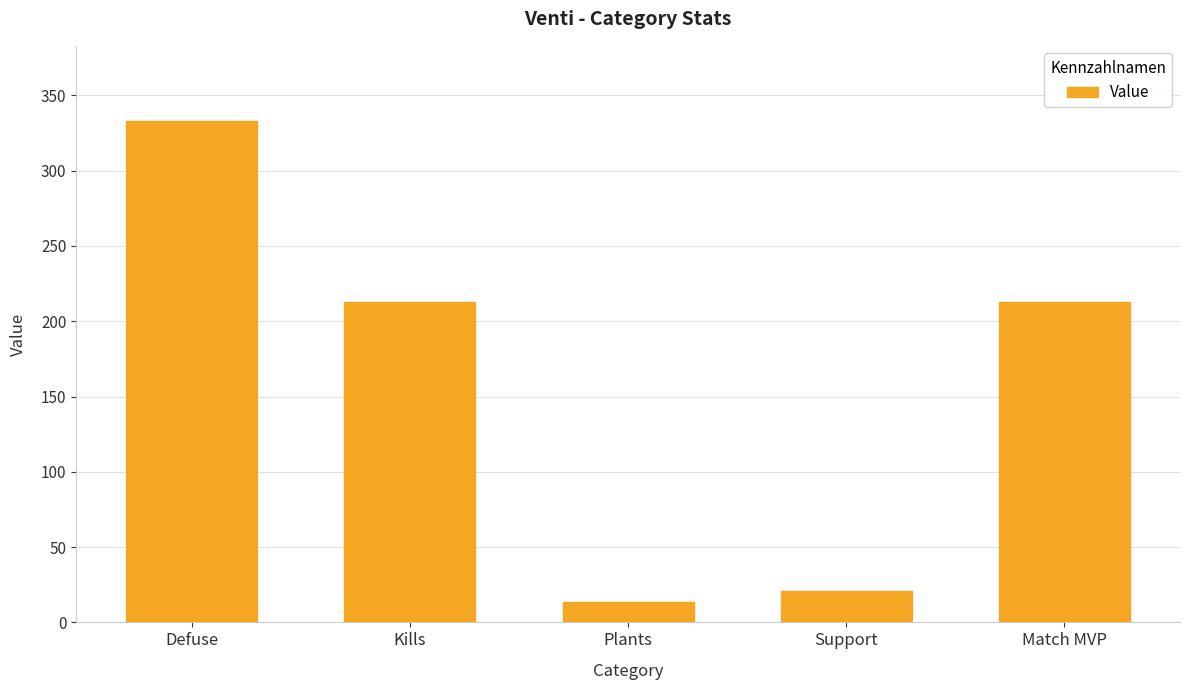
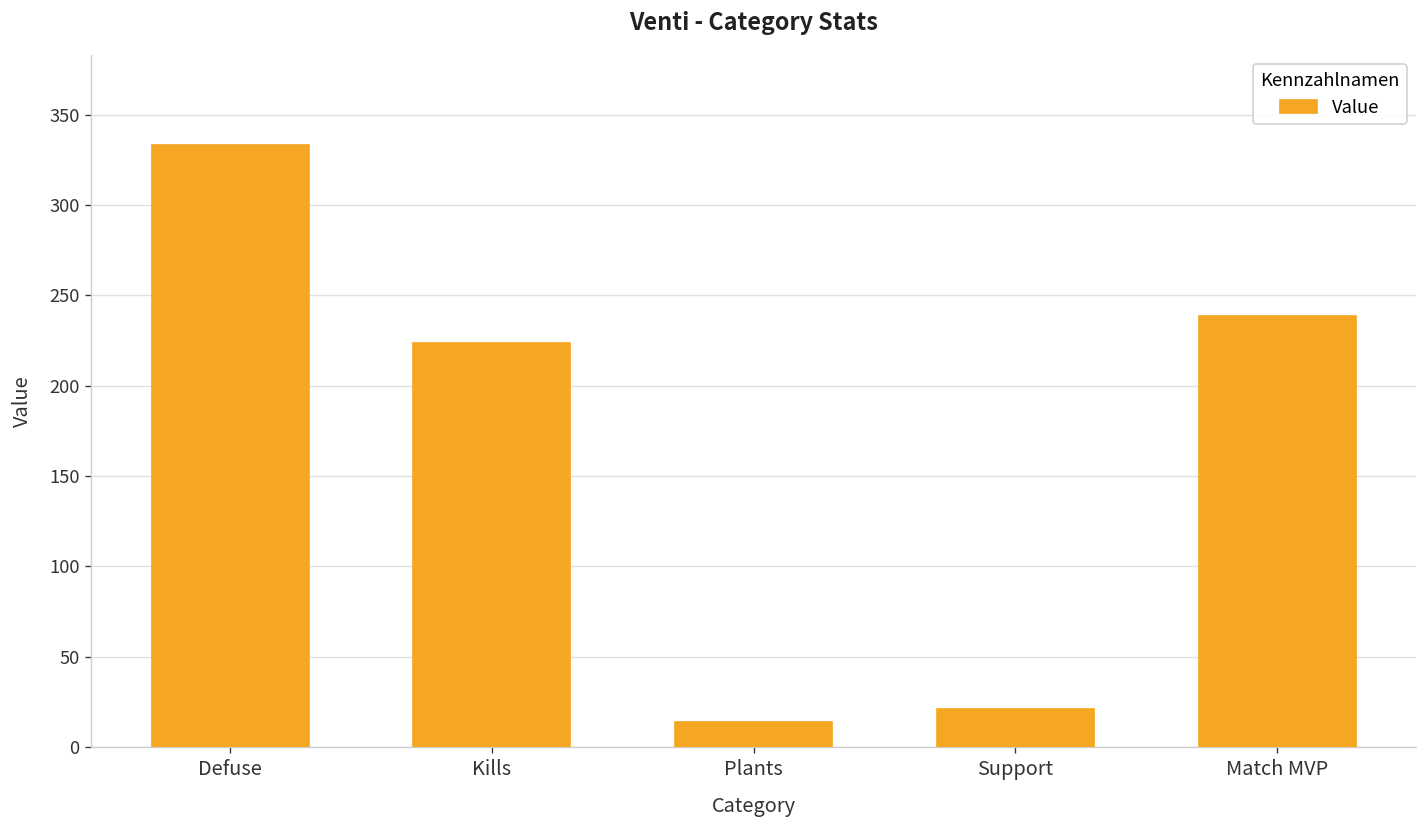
  {
    "Defuse": 333,
-   "Kills": 213,
+   "Kills": 224,
    "Plants": 14,
    "Support": 21,
-   "Match MVP": 213
+   "Match MVP": 238
  }
